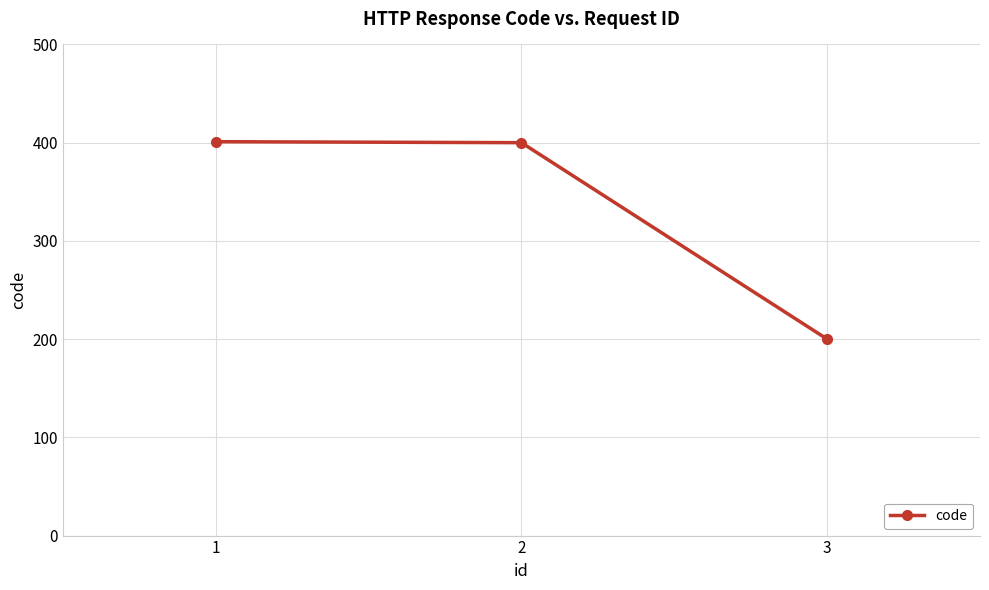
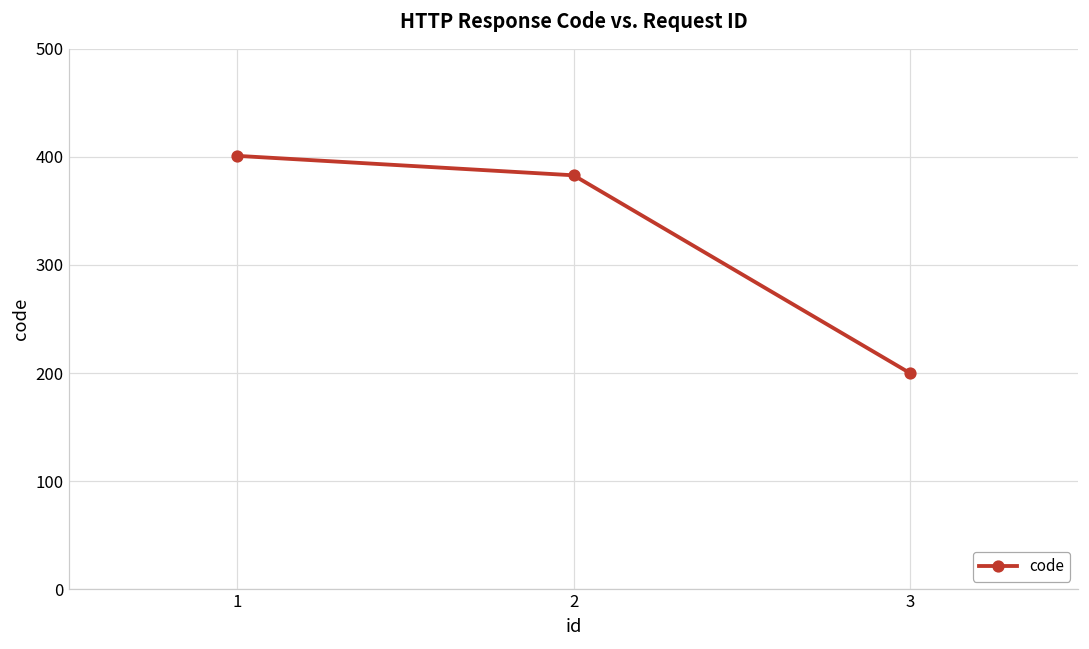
  {
    "1": 400,
-   "2": 400,
+   "2": 380,
    "3": 200
  }
